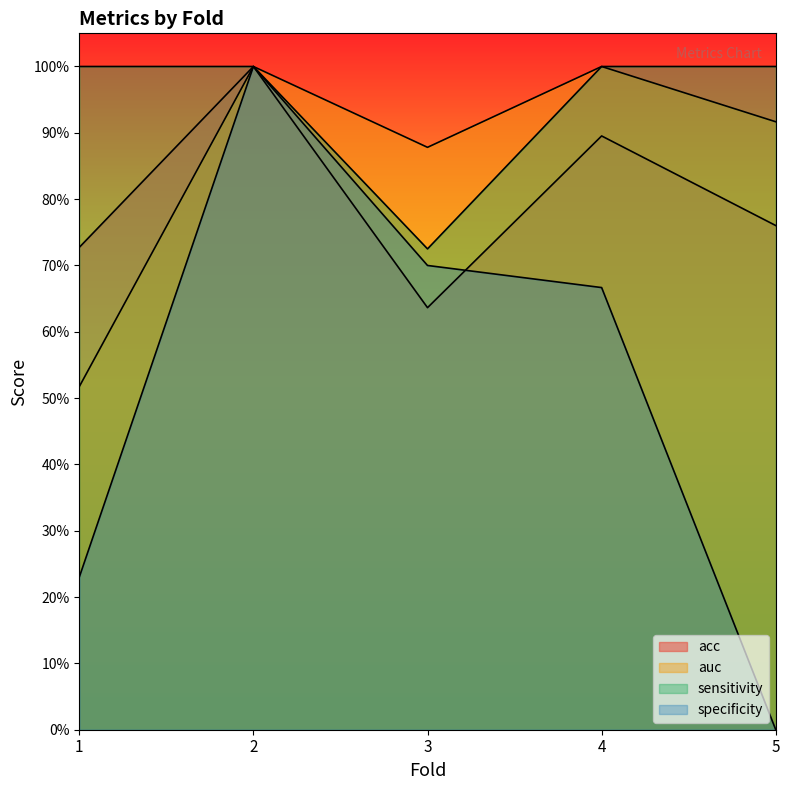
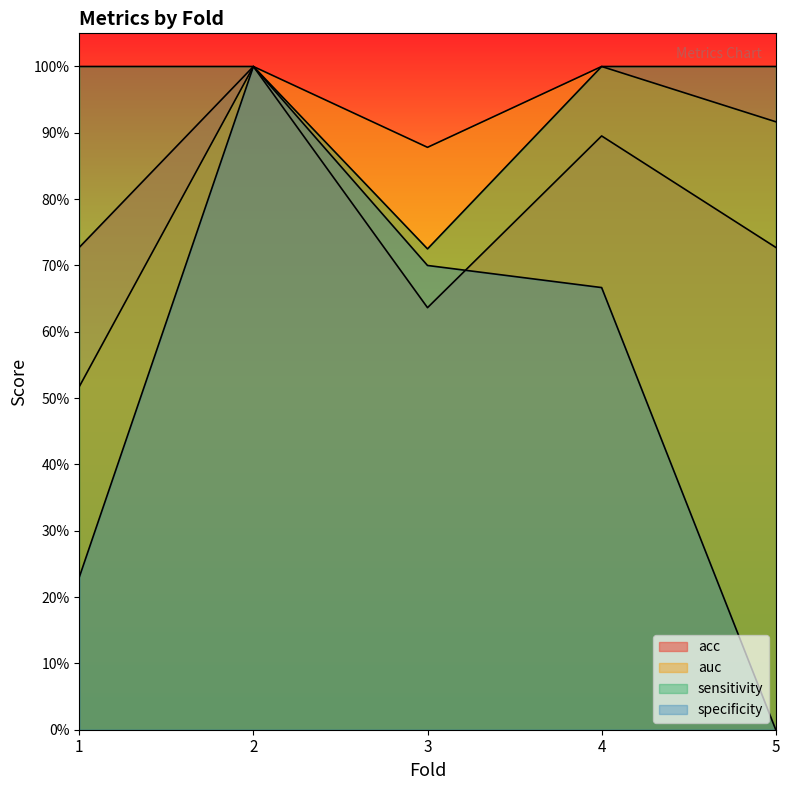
  {
    "acc": {
      "1": "73%",
      "3": "64%",
      "4": "90%",
-     "5": "76%"
+     "5": "73%"
    },
    "auc": {
      "1": "52%",
      "3": "88%",
      "5": "92%"
    },
    "sensitivity": {
      "1": "100%",
      "3": "73%",
      "5": "100%"
    },
    "specificity": {
      "1": "23%",
      "3": "70%",
      "4": "67%",
      "5": "0%"
    }
  }
